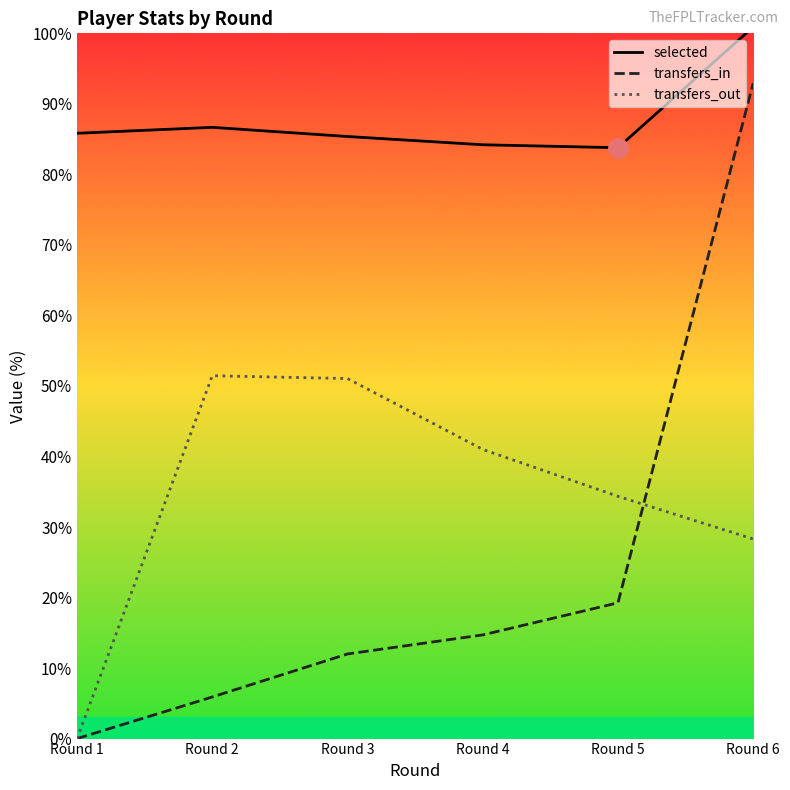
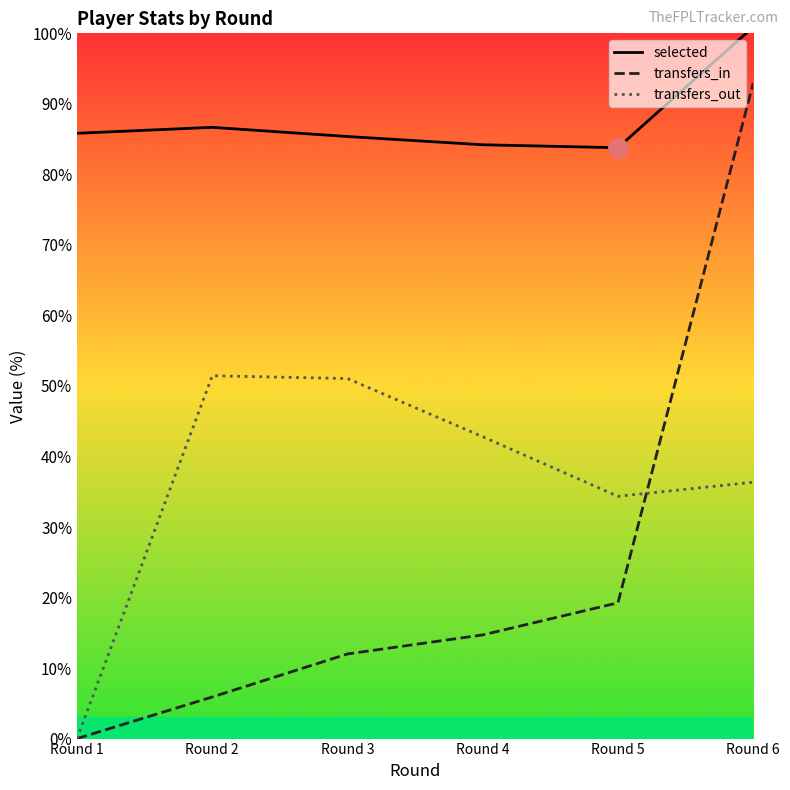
  {
    "transfers_out": {
      "Round 2": "51%",
      "Round 3": "51%",
-     "Round 4": "41%",
+     "Round 4": "43%",
      "Round 5": "34%",
-     "Round 6": "28%"
+     "Round 6": "36%"
    }
  }
